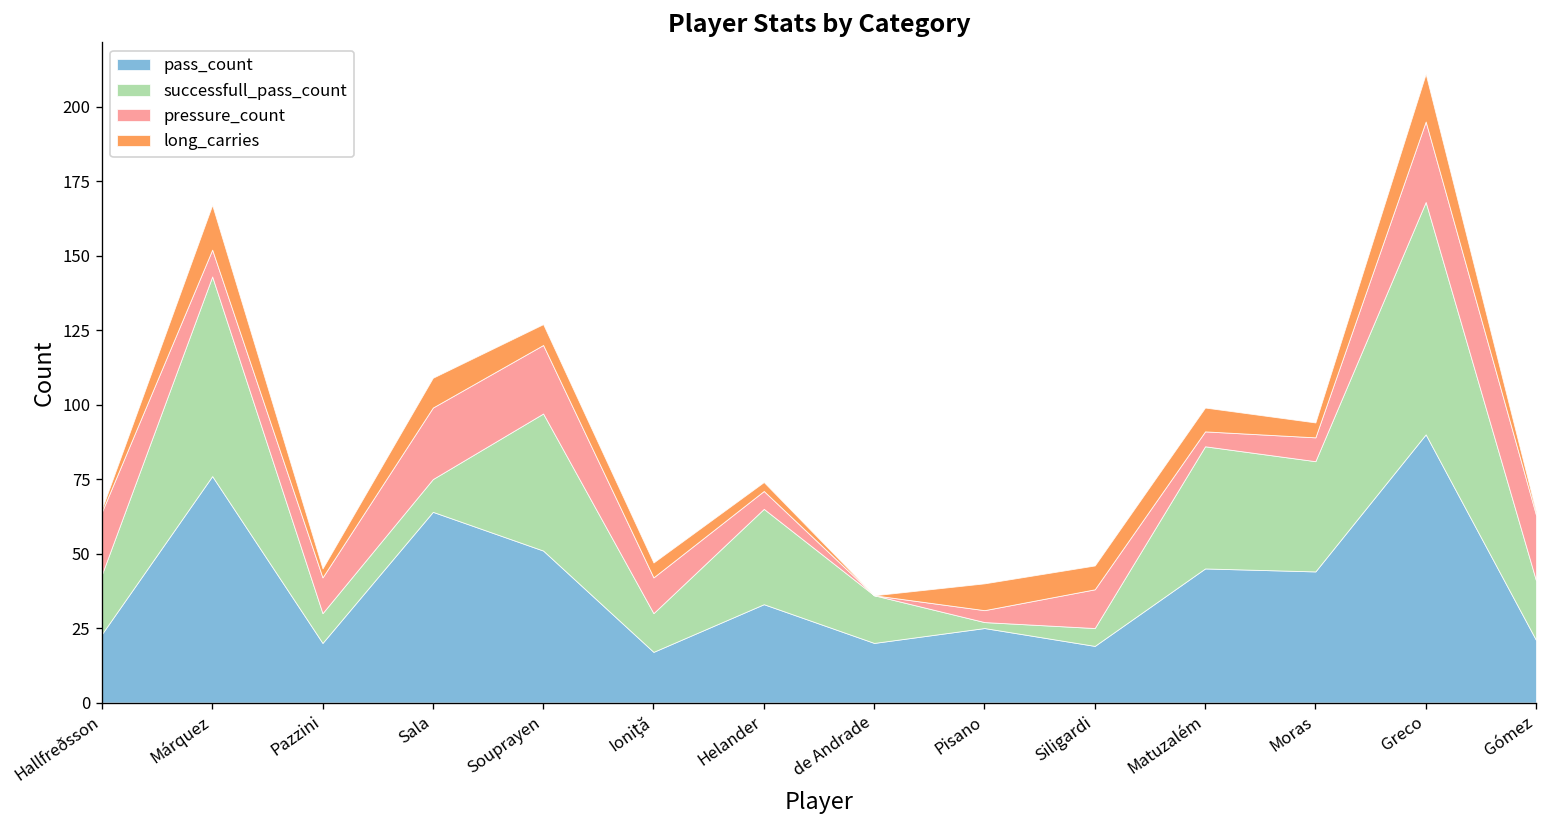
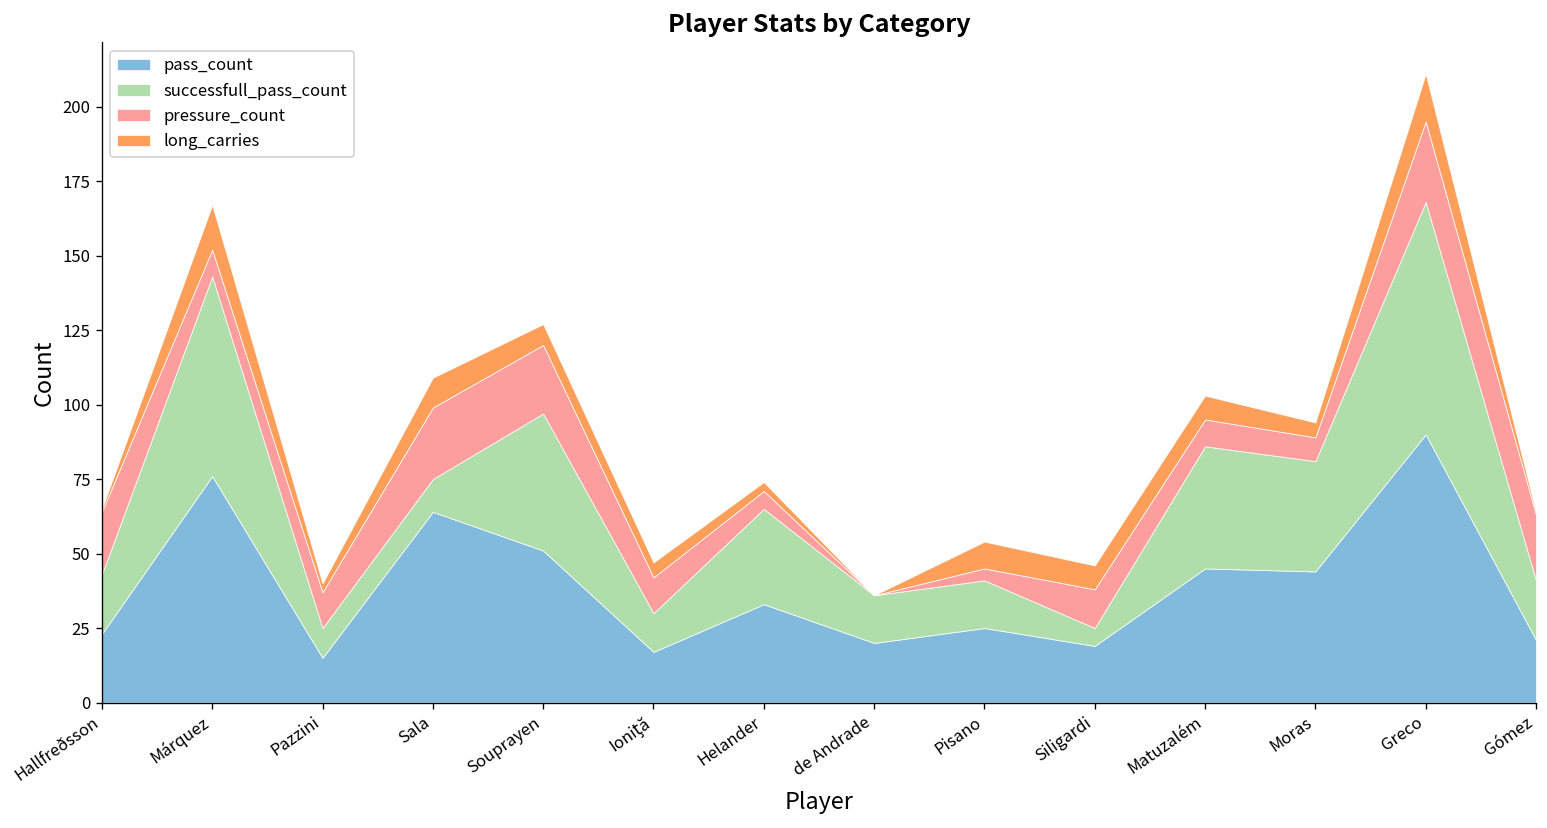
  {
    "pass_count": {
      "Hallfreðsson": 23,
      "Márquez": 76,
-     "Pazzini": 20,
+     "Pazzini": 15,
      "Sala": 64,
      "Souprayen": 51,
      "Ioniţă": 17,
      "Helander": 33,
      "de Andrade": 20,
      "Pisano": 25,
      "Siligardi": 19,
      "Matuzalém": 45,
      "Moras": 44,
      "Greco": 90,
      "Gómez": 21
    },
    "successfull_pass_count": {
      "Hallfreðsson": 20,
      "Márquez": 67,
      "Pazzini": 10,
      "Sala": 11,
      "Souprayen": 46,
      "Ioniţă": 13,
      "Helander": 32,
-     "Pisano": 2,
+     "Pisano": 16,
      "Siligardi": 6,
      "Matuzalém": 41,
      "Moras": 37,
      "Greco": 78,
      "Gómez": 20
    },
    "pressure_count": {
      "Márquez": 9,
      "Pazzini": 12,
      "Sala": 24,
      "Souprayen": 23,
      "Ioniţă": 12,
      "Helander": 6,
      "Pisano": 4,
      "Siligardi": 13,
-     "Matuzalém": 5,
+     "Matuzalém": 9,
      "Moras": 8,
      "Greco": 27
    },
    "long_carries": {
      "Márquez": 15,
      "Pazzini": 3,
      "Sala": 10,
      "Souprayen": 7,
      "Ioniţă": 5,
      "Helander": 3,
      "Pisano": 9,
      "Siligardi": 8,
      "Matuzalém": 8,
      "Moras": 5,
      "Greco": 16
    }
  }
